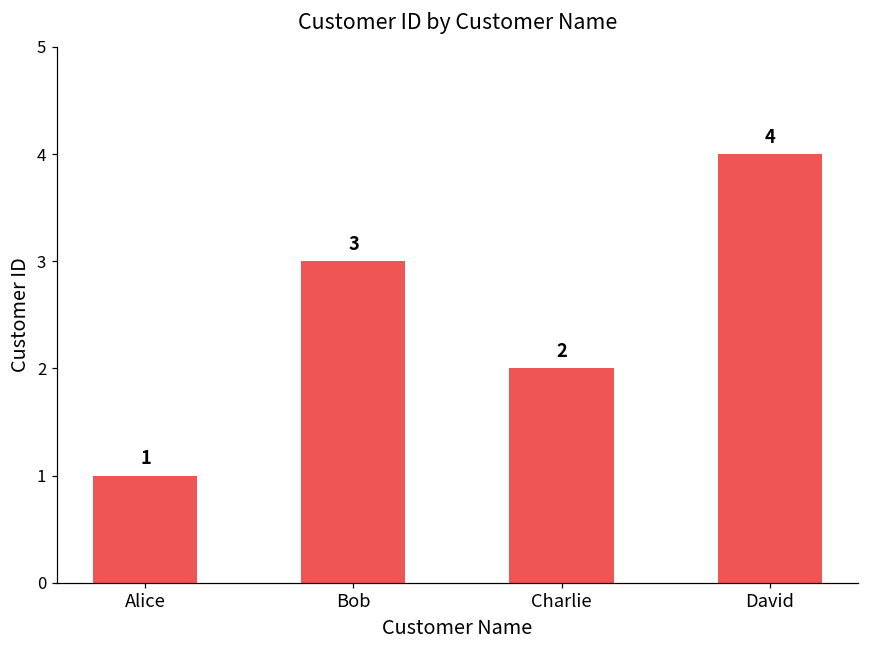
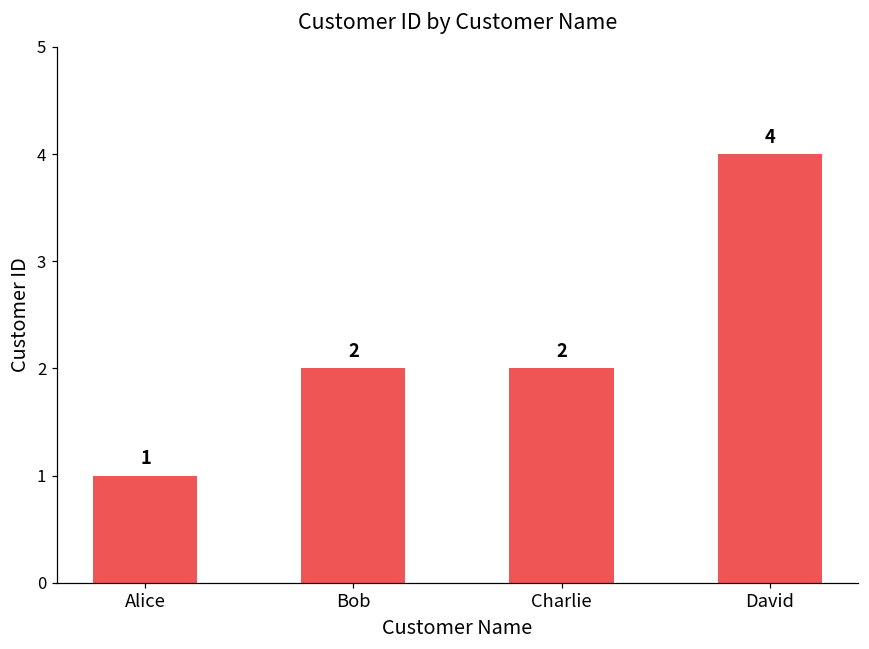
  {
    "Alice": 1,
-   "Bob": 3,
+   "Bob": 2,
    "Charlie": 2,
    "David": 4
  }
